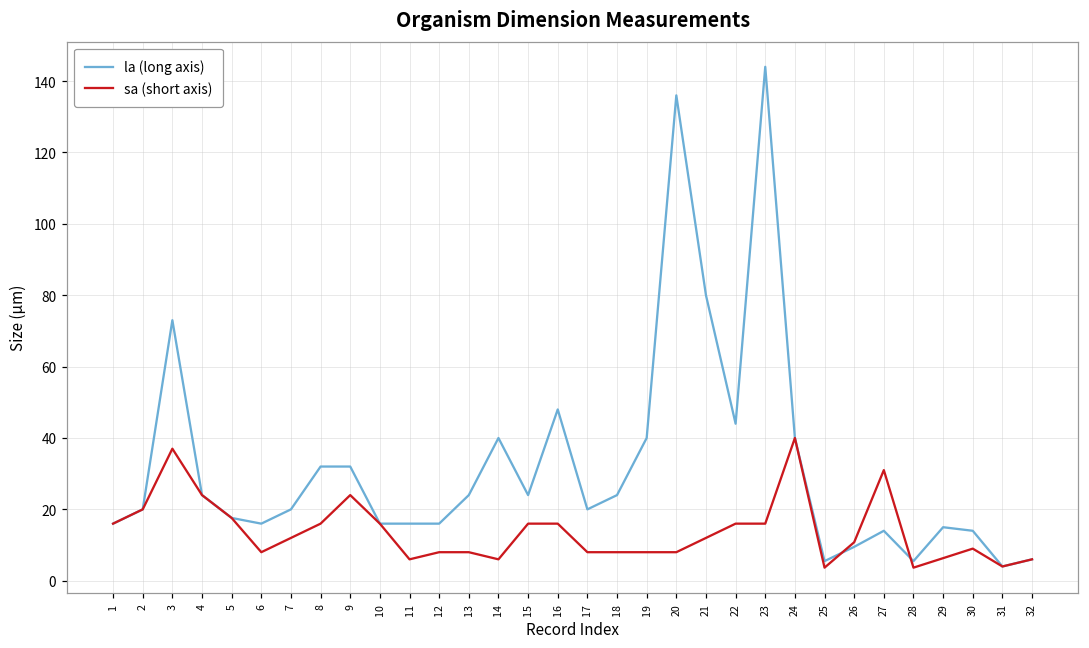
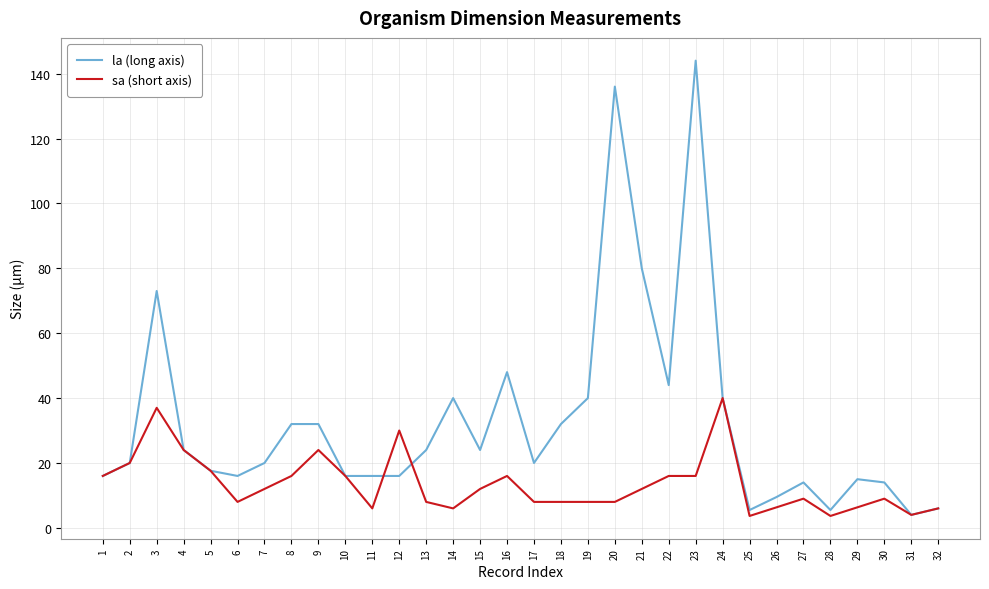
  {
    "la (long axis)": {
      "3": 73,
      "6": 16,
      "7": 20,
      "8": 32,
      "9": 32,
      "11": 16,
      "12": 16,
      "13": 24,
      "14": 40,
      "15": 24,
      "16": 48,
      "17": 20,
-     "18": 24,
+     "18": 32,
      "19": 40,
      "20": 136,
      "21": 80,
      "22": 44,
      "23": 144,
      "25": 6,
      "26": 10,
      "27": 14,
      "28": 6,
      "29": 15,
      "30": 14
    },
    "sa (short axis)": {
      "3": 37,
      "6": 8,
      "7": 12,
      "8": 16,
      "9": 24,
      "11": 6,
-     "12": 8,
+     "12": 30,
      "13": 8,
      "14": 6,
-     "15": 16,
+     "15": 12,
      "16": 16,
      "17": 8,
      "18": 8,
      "19": 8,
      "20": 8,
      "21": 12,
      "22": 16,
      "23": 16,
      "25": 4,
-     "26": 11,
-     "27": 31,
+     "26": 6,
+     "27": 9,
      "28": 4,
      "29": 6,
      "30": 9
    }
  }
